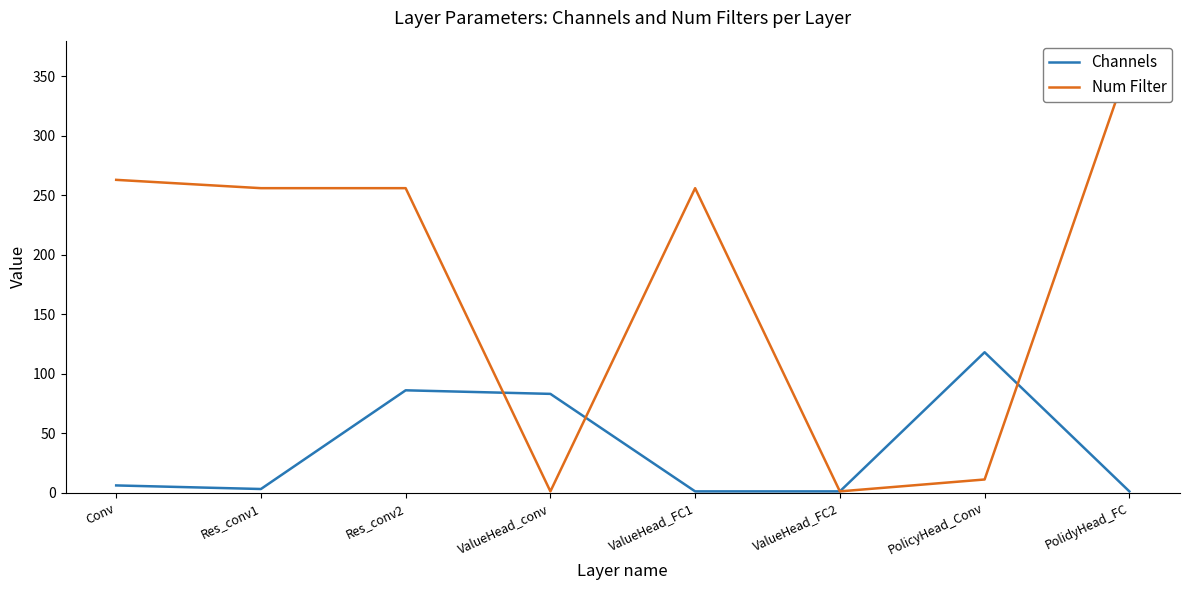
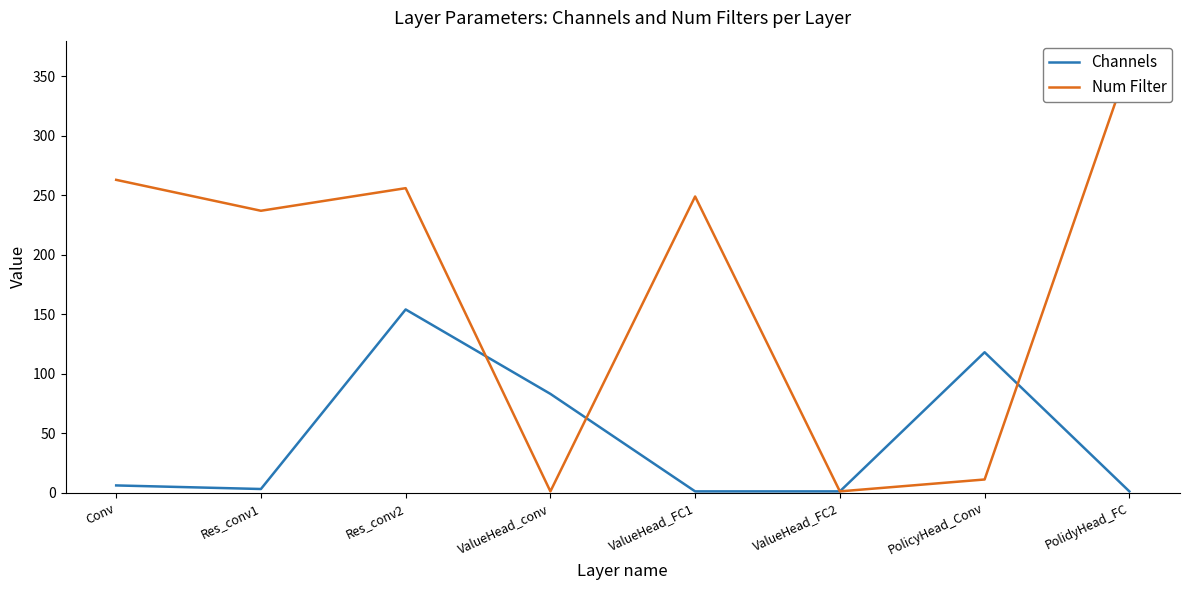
  {
    "Channels": {
      "Conv": 6,
      "Res_conv1": 3,
-     "Res_conv2": 86,
+     "Res_conv2": 154,
      "ValueHead_conv": 83,
      "ValueHead_FC1": 1,
      "PolicyHead_Conv": 118,
      "PolidyHead_FC": 1
    },
    "Num Filter": {
      "Conv": 263,
-     "Res_conv1": 256,
+     "Res_conv1": 237,
      "Res_conv2": 256,
      "ValueHead_conv": 1,
-     "ValueHead_FC1": 256,
+     "ValueHead_FC1": 249,
      "PolicyHead_Conv": 11
    }
  }
